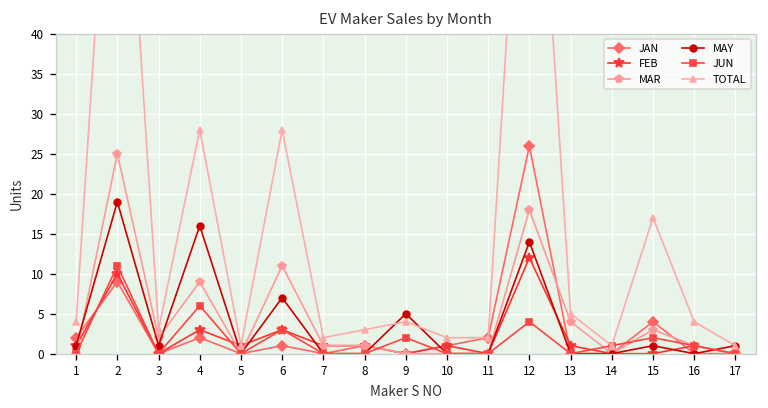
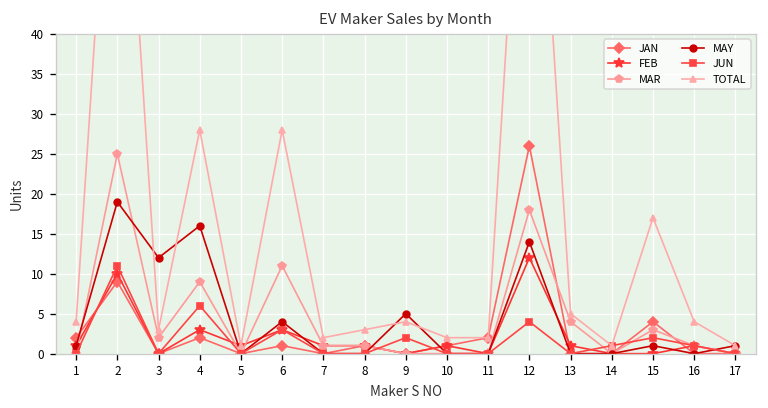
  {
    "MAY": {
      "2": 19,
-     "3": 1,
+     "3": 12,
      "4": 16,
-     "6": 7,
+     "6": 4,
      "9": 5,
      "12": 14,
      "15": 1
    }
  }
